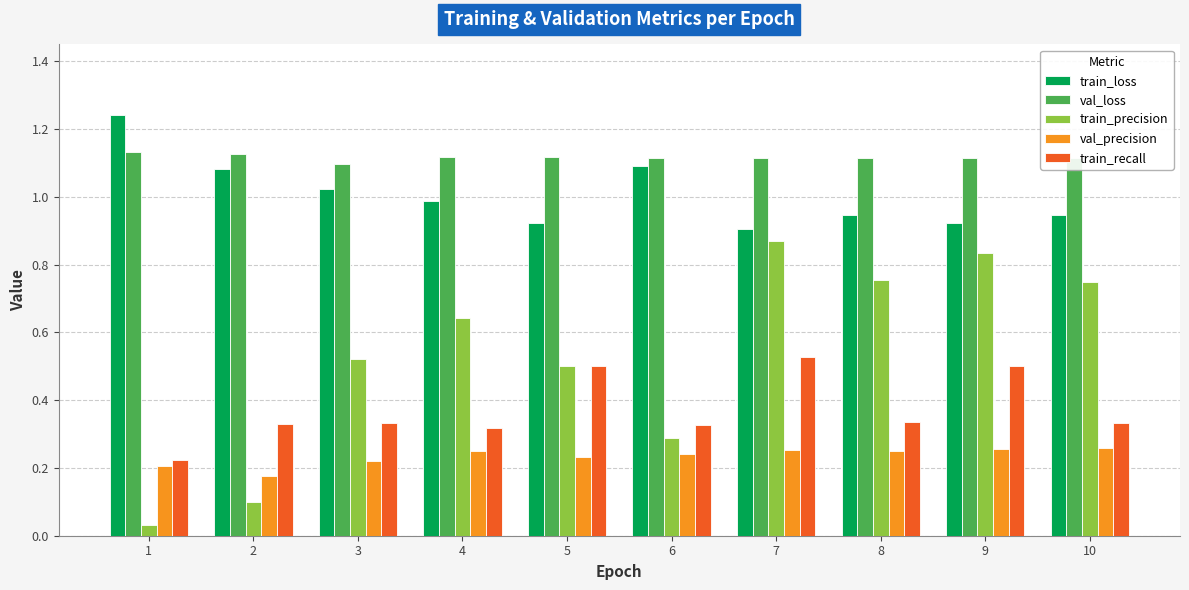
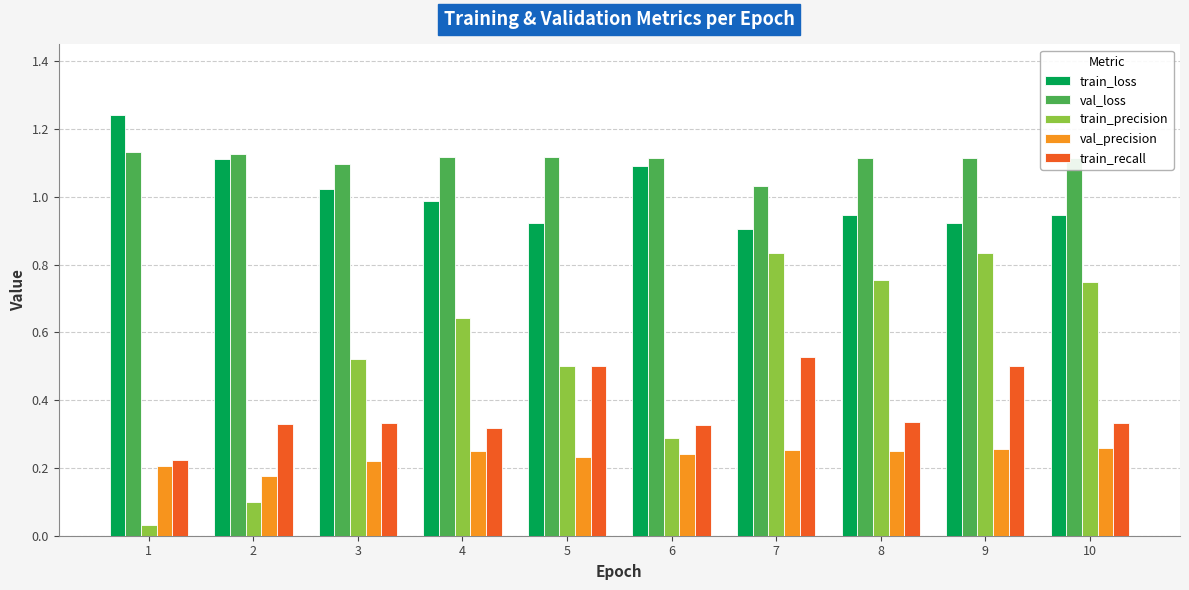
  {
    "train_loss": {
      "1": 1.24,
-     "2": 1.08,
+     "2": 1.11,
      "3": 1.02,
      "4": 0.99,
      "5": 0.92,
      "6": 1.09,
      "7": 0.91,
      "8": 0.95,
      "9": 0.92,
      "10": 0.95
    },
    "val_loss": {
      "1": 1.13,
      "2": 1.13,
      "3": 1.10,
      "4": 1.12,
      "5": 1.12,
      "6": 1.12,
-     "7": 1.11,
+     "7": 1.03,
      "8": 1.11,
      "9": 1.11
    },
    "train_precision": {
      "1": 0.03,
      "2": 0.10,
      "3": 0.52,
      "4": 0.64,
      "5": 0.50,
      "6": 0.29,
-     "7": 0.87,
+     "7": 0.83,
      "8": 0.76,
      "9": 0.83,
      "10": 0.75
    }
  }
